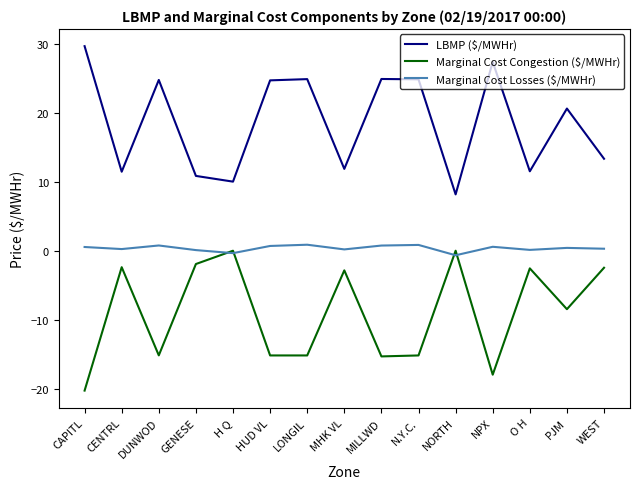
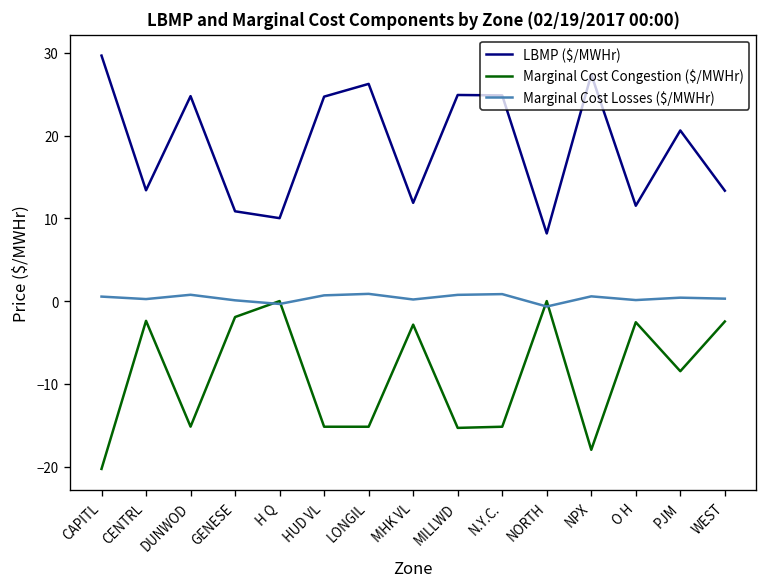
  {
    "LBMP ($/MWHr)": {
      "CAPITL": 30,
-     "CENTRL": 11,
+     "CENTRL": 13,
      "DUNWOD": 25,
      "GENESE": 11,
      "H Q": 10,
      "HUD VL": 25,
-     "LONGIL": 25,
+     "LONGIL": 26,
      "MHK VL": 12,
      "MILLWD": 25,
      "NORTH": 8,
      "O H": 12,
      "PJM": 21,
      "WEST": 13
    },
    "Marginal Cost Congestion ($/MWHr)": {
      "CAPITL": -20,
      "CENTRL": -2,
      "DUNWOD": -15,
      "GENESE": -2,
      "HUD VL": -15,
      "LONGIL": -15,
      "MHK VL": -3,
      "MILLWD": -15,
      "N.Y.C.": -15,
      "NORTH": 0,
      "NPX": -18,
      "O H": -3,
      "PJM": -8,
      "WEST": -2
    },
    "Marginal Cost Losses ($/MWHr)": {
      "CAPITL": 1,
      "CENTRL": 0,
      "DUNWOD": 1,
      "GENESE": 0,
      "HUD VL": 1,
      "LONGIL": 1,
      "MHK VL": 0,
      "MILLWD": 1,
      "N.Y.C.": 1,
      "NORTH": -1,
      "NPX": 1,
      "O H": 0,
      "PJM": 0,
      "WEST": 0
    }
  }
